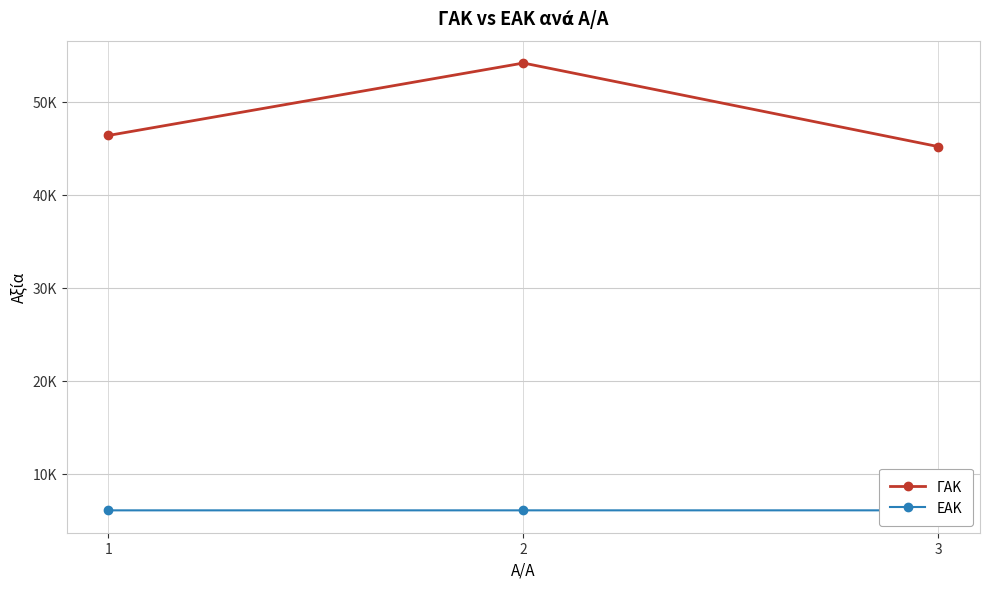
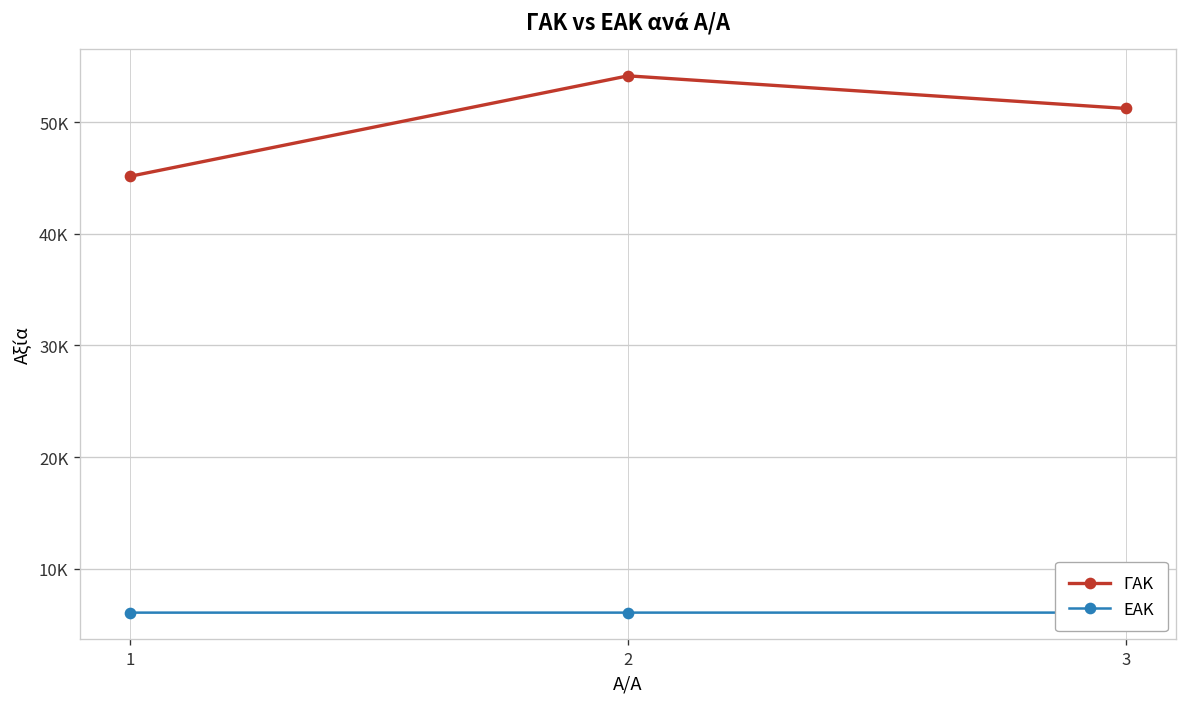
  {
    "ΓΑΚ": {
-     "1": 46000,
+     "1": 45000,
      "2": 54000,
-     "3": 45000
+     "3": 51000
    },
    "ΕΑΚ": {
      "1": 6000,
      "2": 6000
    }
  }
